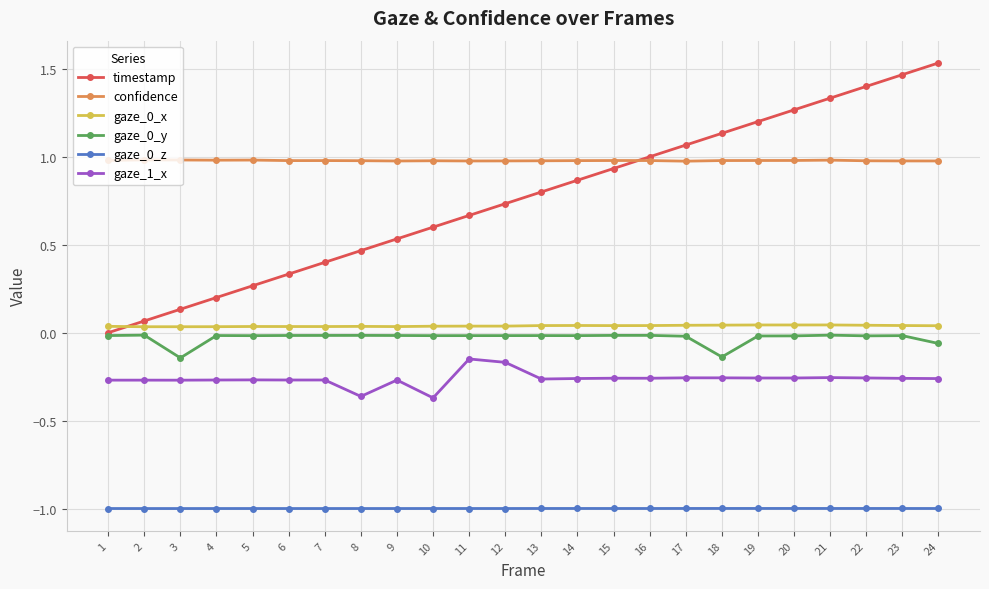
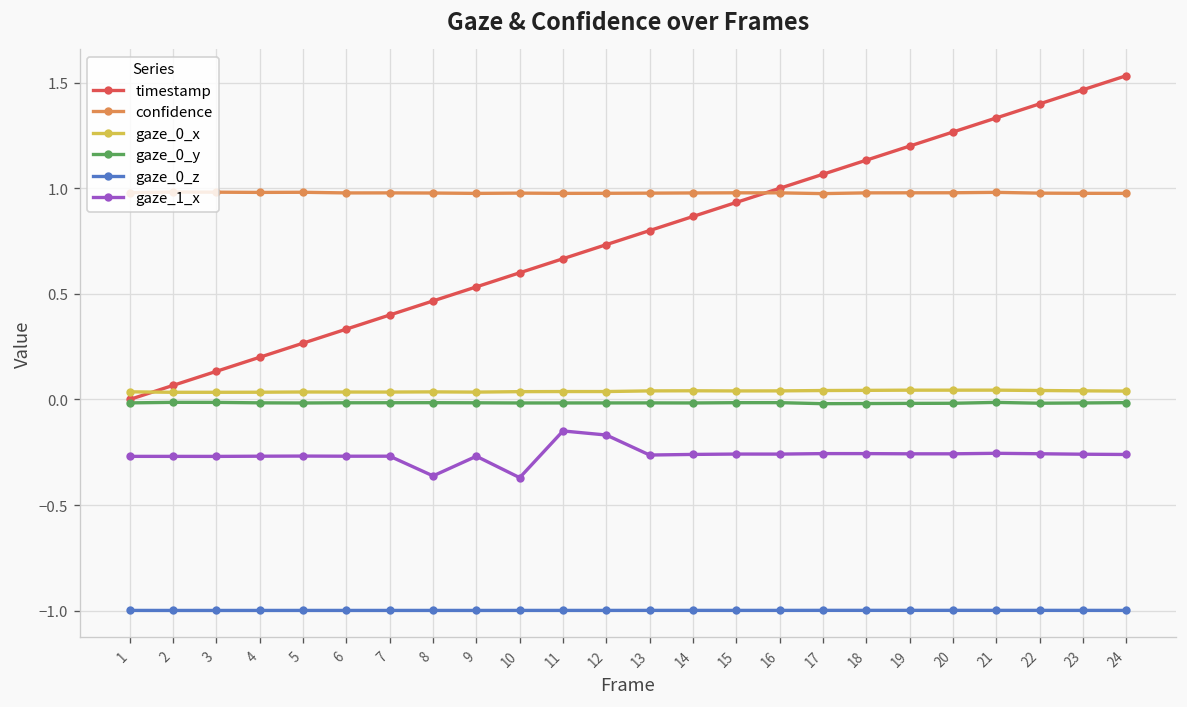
  {
    "gaze_0_y": {
      "1": -0.02,
      "2": -0.01,
-     "3": -0.14,
+     "3": -0.01,
      "4": -0.02,
      "5": -0.02,
      "6": -0.02,
      "7": -0.02,
      "8": -0.02,
      "9": -0.02,
      "10": -0.02,
      "11": -0.02,
      "12": -0.02,
      "13": -0.02,
      "14": -0.02,
      "15": -0.02,
      "16": -0.02,
      "17": -0.02,
-     "18": -0.14,
+     "18": -0.02,
      "19": -0.02,
      "20": -0.02,
      "21": -0.01,
      "22": -0.02,
      "23": -0.02,
-     "24": -0.06
+     "24": -0.02
    },
    "gaze_0_z": {
      "1": -1.00,
      "2": -1.00,
      "3": -1.00,
      "4": -1.00,
      "5": -1.00,
      "6": -1.00,
      "7": -1.00,
      "8": -1.00,
      "9": -1.00,
      "10": -1.00,
      "11": -1.00,
      "12": -1.00,
      "13": -1.00,
      "14": -1.00,
      "15": -1.00,
      "16": -1.00,
      "17": -1.00,
      "18": -1.00,
      "19": -1.00,
      "20": -1.00,
      "21": -1.00,
      "22": -1.00,
      "23": -1.00,
      "24": -1.00
    },
    "gaze_1_x": {
      "1": -0.27,
      "2": -0.27,
      "3": -0.27,
      "4": -0.27,
      "5": -0.27,
      "6": -0.27,
      "7": -0.27,
      "8": -0.36,
      "9": -0.27,
      "10": -0.37,
      "11": -0.15,
      "12": -0.17,
      "13": -0.26,
      "14": -0.26,
      "15": -0.26,
      "16": -0.26,
      "17": -0.26,
      "18": -0.26,
      "19": -0.26,
      "20": -0.26,
      "21": -0.26,
      "22": -0.26,
      "23": -0.26,
      "24": -0.26
    }
  }
